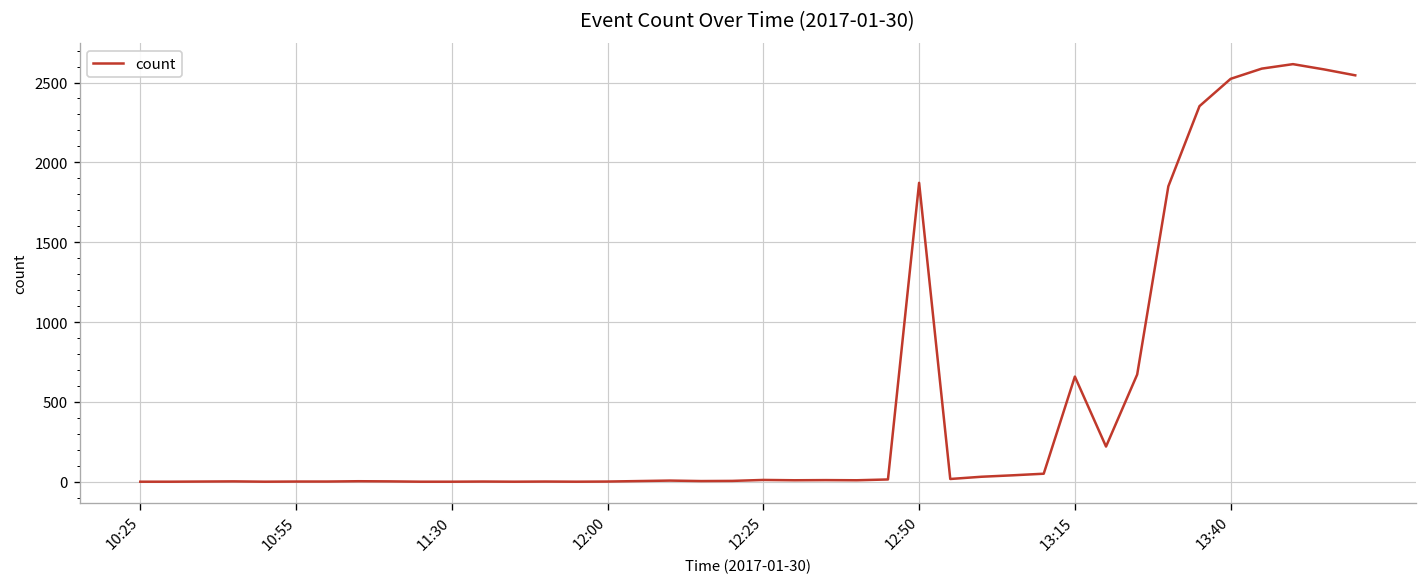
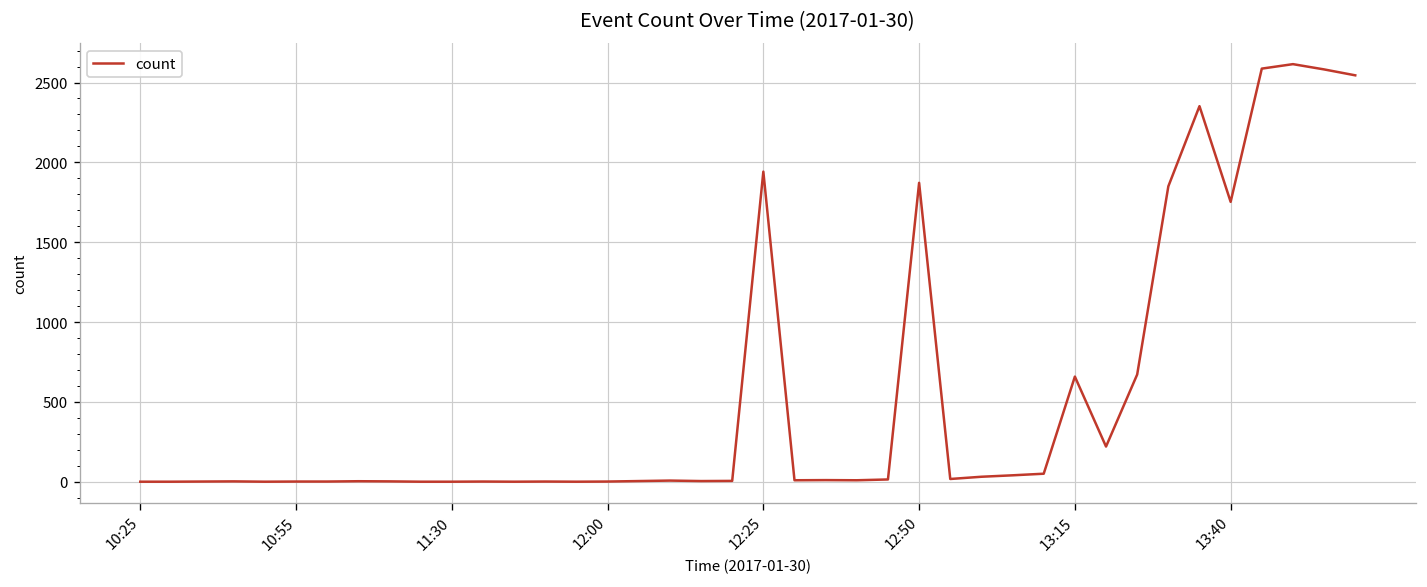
  {
    "10:25": 0,
    "10:55": 0,
    "11:30": 0,
    "12:00": 0,
-   "12:25": 10,
+   "12:25": 1940,
    "12:50": 1870,
    "13:15": 660,
-   "13:40": 2520
+   "13:40": 1750
  }
